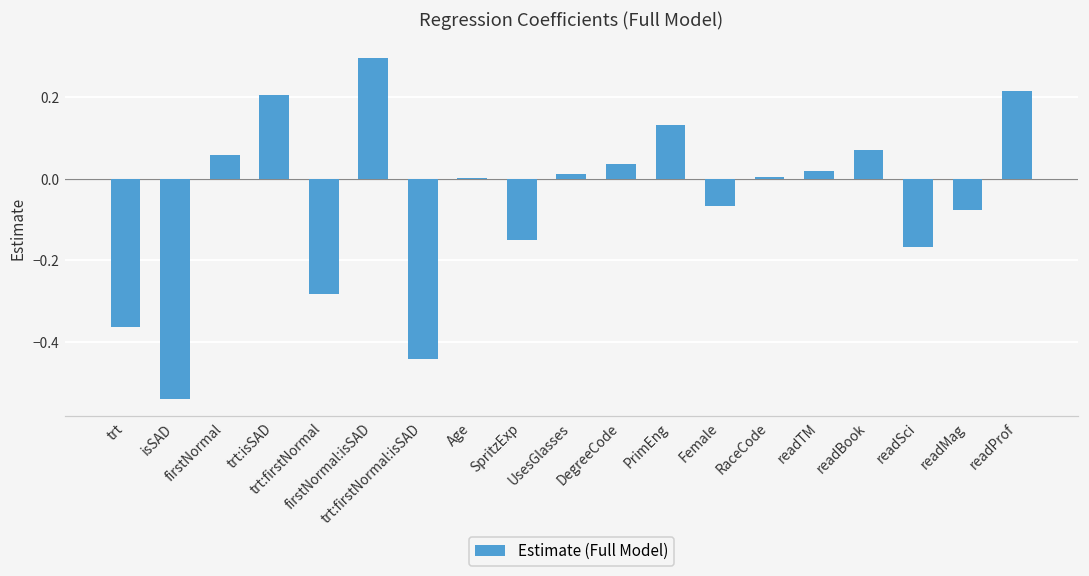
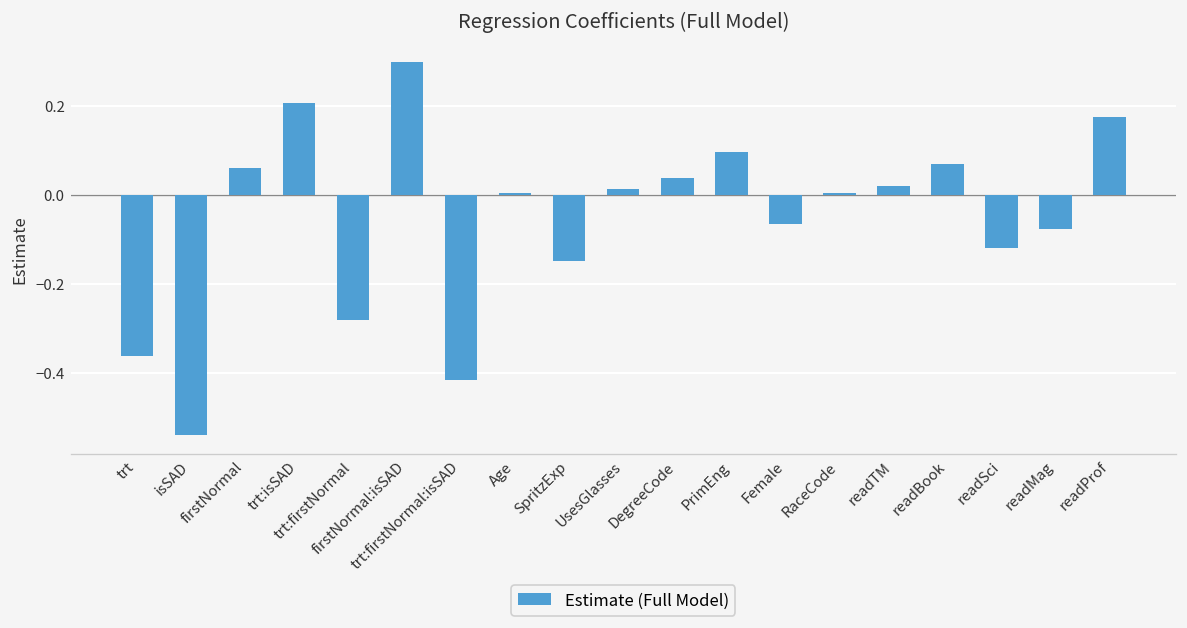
  {
    "trt": -0.36,
    "isSAD": -0.54,
    "firstNormal": 0.06,
    "trt:isSAD": 0.21,
    "trt:firstNormal": -0.28,
    "firstNormal:isSAD": 0.30,
-   "trt:firstNormal:isSAD": -0.44,
+   "trt:firstNormal:isSAD": -0.42,
    "SpritzExp": -0.15,
    "UsesGlasses": 0.01,
    "DegreeCode": 0.04,
-   "PrimEng": 0.13,
+   "PrimEng": 0.10,
    "Female": -0.07,
    "readTM": 0.02,
    "readBook": 0.07,
-   "readSci": -0.17,
+   "readSci": -0.12,
    "readMag": -0.08,
-   "readProf": 0.22
+   "readProf": 0.18
  }
